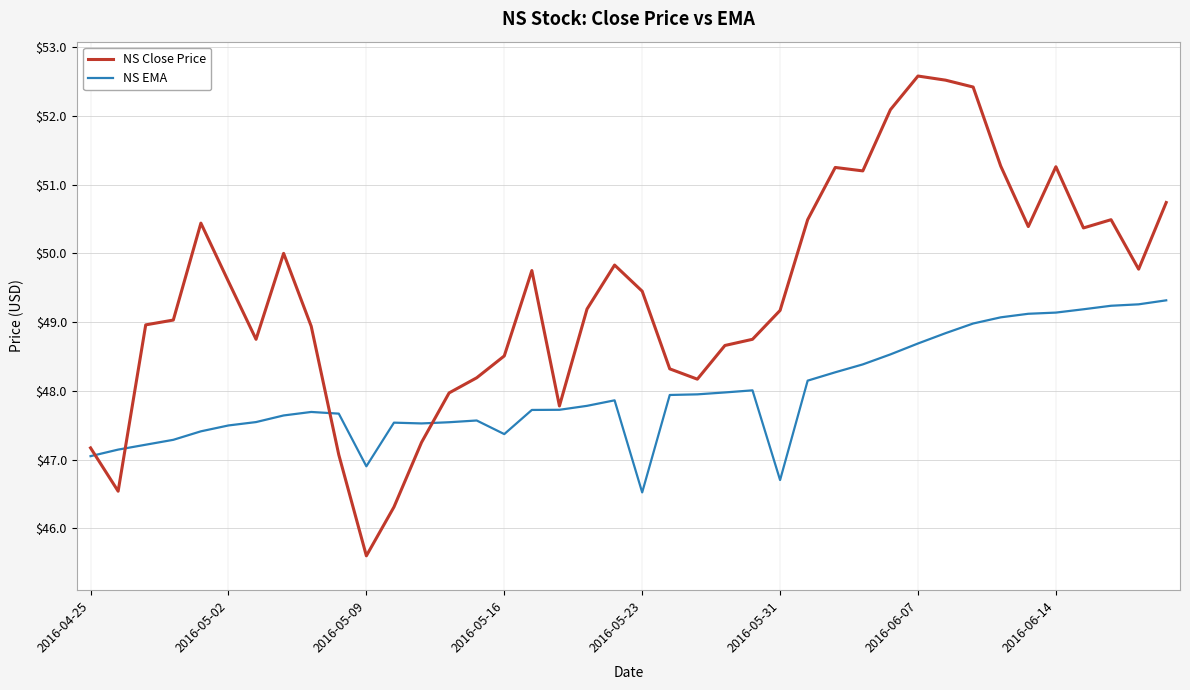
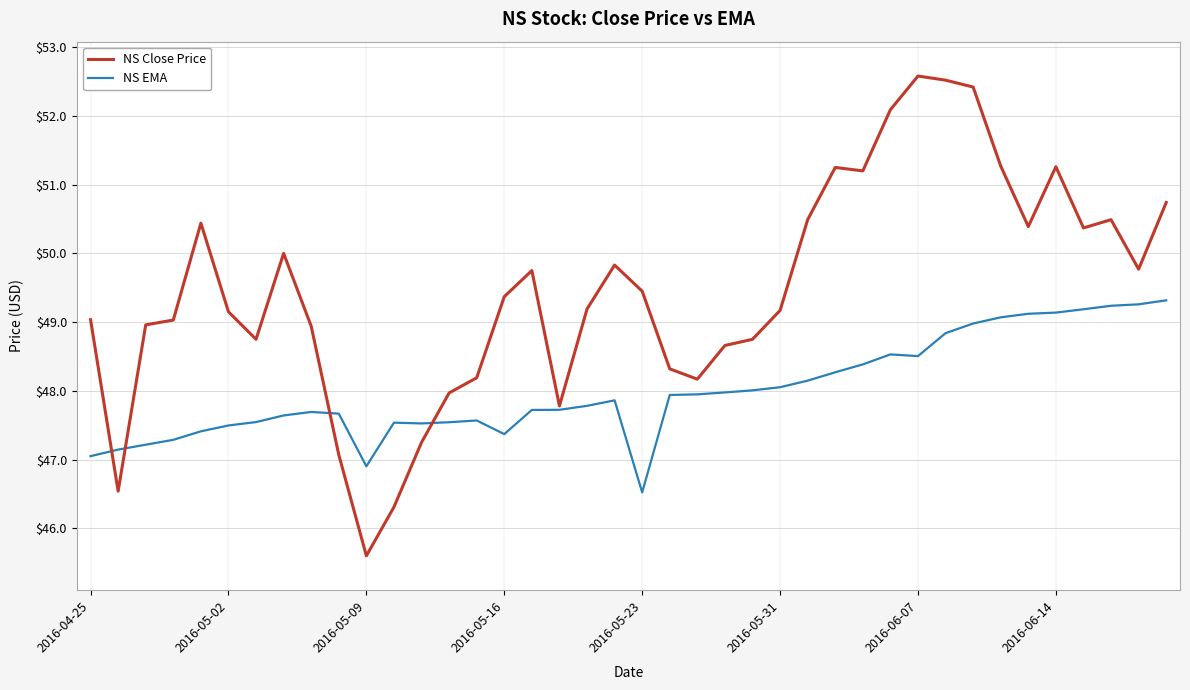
  {
    "NS Close Price": {
-     "2016-04-25": "$47.2",
-     "2016-05-02": "$49.6",
+     "2016-04-25": "$49.0",
+     "2016-05-02": "$49.2",
      "2016-05-09": "$45.6",
-     "2016-05-16": "$48.5",
+     "2016-05-16": "$49.4",
      "2016-05-23": "$49.5",
      "2016-05-31": "$49.2",
      "2016-06-07": "$52.6",
      "2016-06-14": "$51.3"
    },
    "NS EMA": {
      "2016-04-25": "$47.0",
      "2016-05-02": "$47.5",
      "2016-05-09": "$46.9",
      "2016-05-16": "$47.4",
      "2016-05-23": "$46.5",
-     "2016-05-31": "$46.7",
-     "2016-06-07": "$48.7",
+     "2016-05-31": "$48.1",
+     "2016-06-07": "$48.5",
      "2016-06-14": "$49.1"
    }
  }
